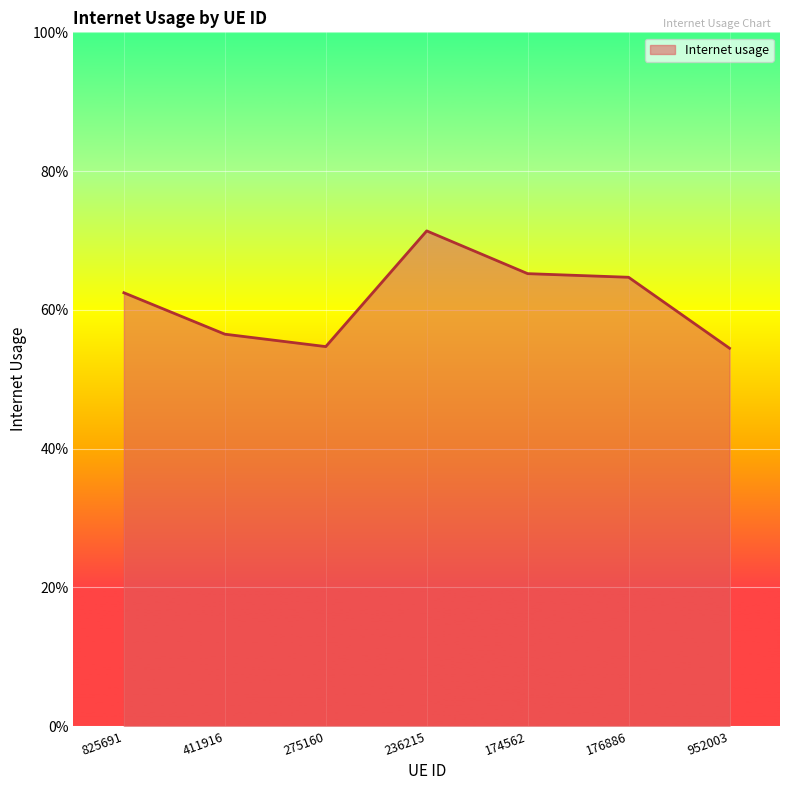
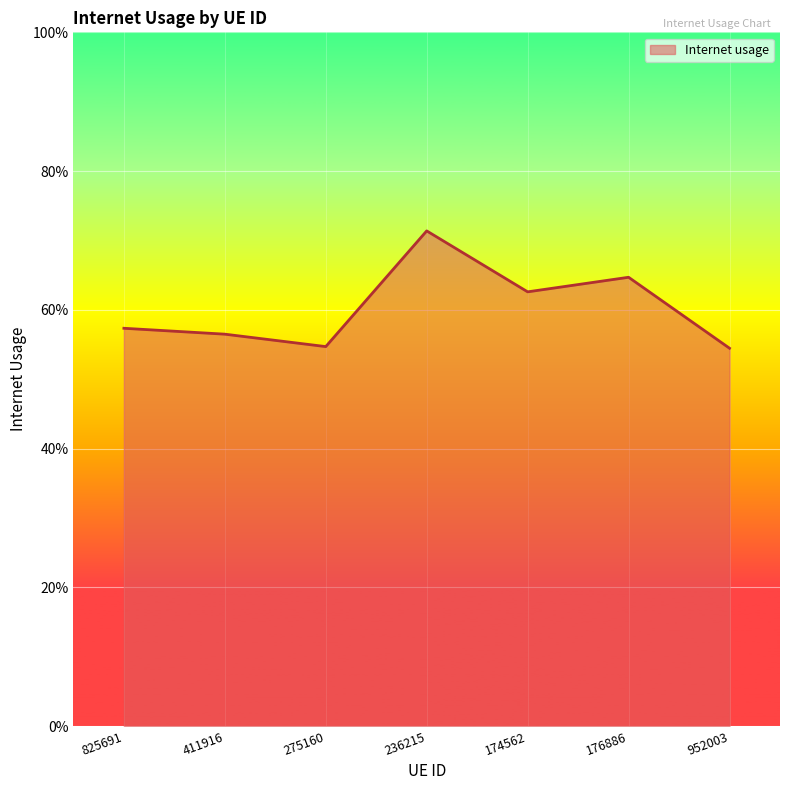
  {
-   "825691": "62%",
+   "825691": "57%",
    "411916": "56%",
    "275160": "55%",
    "236215": "71%",
-   "174562": "65%",
+   "174562": "63%",
    "176886": "65%",
    "952003": "54%"
  }
